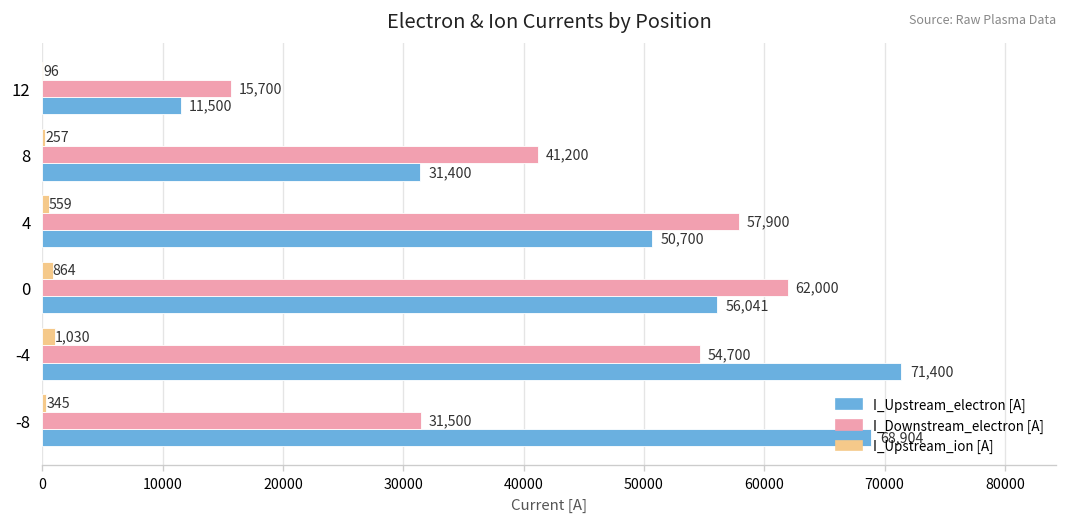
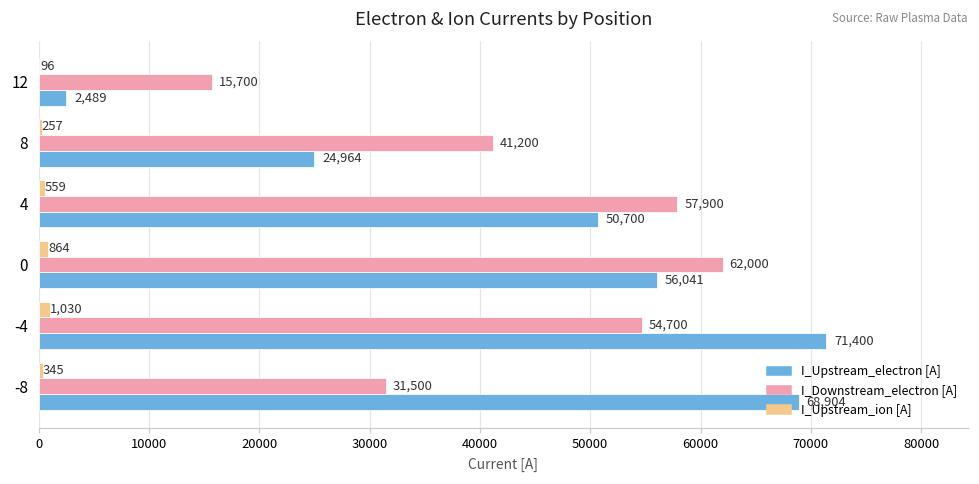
  {
    "I_Upstream_electron [A]": {
-     "12": "11,500",
-     "8": "31,400",
+     "12": "2,489",
+     "8": "24,964",
      "4": "50,700",
      "0": "56,041",
      "-4": "71,400",
      "-8": "68,904"
    }
  }
